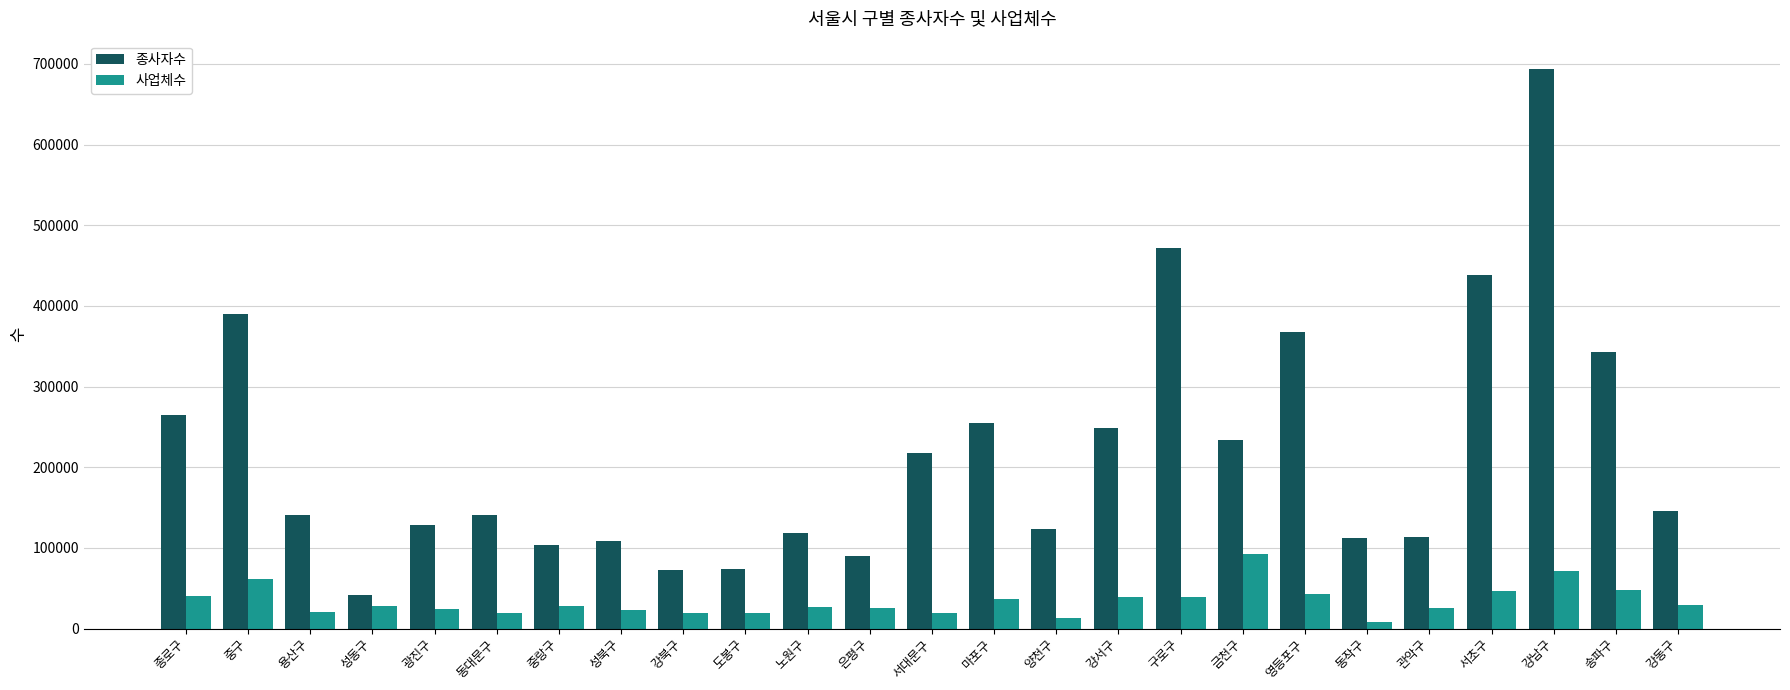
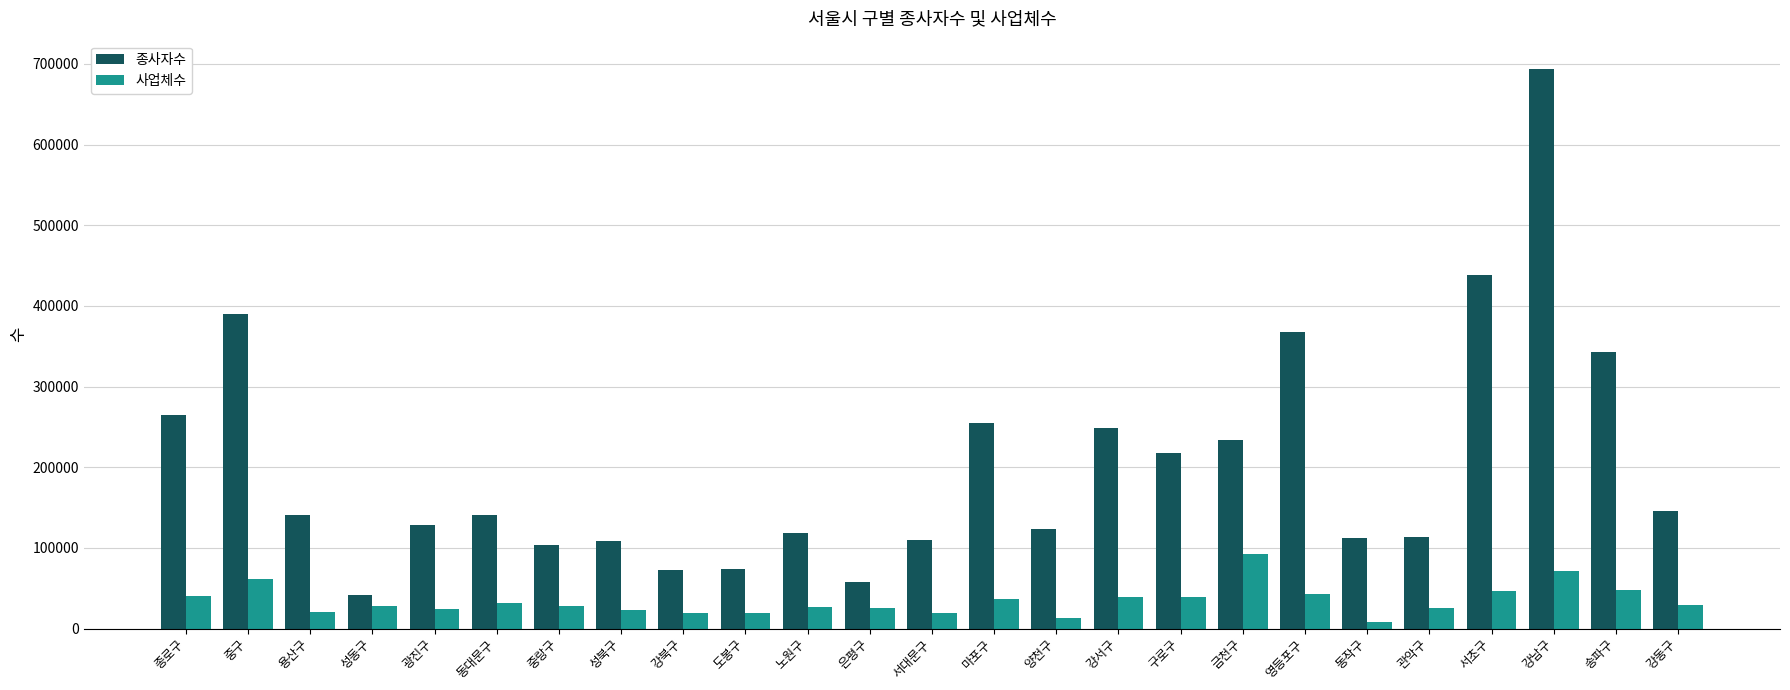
  {
    "종사자수": {
      "종로구": 270000,
      "중구": 390000,
      "용산구": 140000,
      "성동구": 40000,
      "광진구": 130000,
      "동대문구": 140000,
      "중랑구": 100000,
      "성북구": 110000,
      "강북구": 70000,
      "도봉구": 70000,
      "노원구": 120000,
-     "은평구": 90000,
-     "서대문구": 220000,
+     "은평구": 60000,
+     "서대문구": 110000,
      "마포구": 260000,
      "양천구": 120000,
      "강서구": 250000,
-     "구로구": 470000,
+     "구로구": 220000,
      "금천구": 230000,
      "영등포구": 370000,
      "동작구": 110000,
      "관악구": 110000,
      "서초구": 440000,
      "강남구": 690000,
      "송파구": 340000,
      "강동구": 150000
    },
    "사업체수": {
      "종로구": 40000,
      "중구": 60000,
      "용산구": 20000,
      "성동구": 30000,
      "광진구": 20000,
-     "동대문구": 20000,
+     "동대문구": 30000,
      "중랑구": 30000,
      "성북구": 20000,
      "강북구": 20000,
      "도봉구": 20000,
      "노원구": 30000,
      "은평구": 20000,
      "서대문구": 20000,
      "마포구": 40000,
      "양천구": 10000,
      "강서구": 40000,
      "구로구": 40000,
      "금천구": 90000,
      "영등포구": 40000,
      "동작구": 10000,
      "관악구": 30000,
      "서초구": 50000,
      "강남구": 70000,
      "송파구": 50000,
      "강동구": 30000
    }
  }
